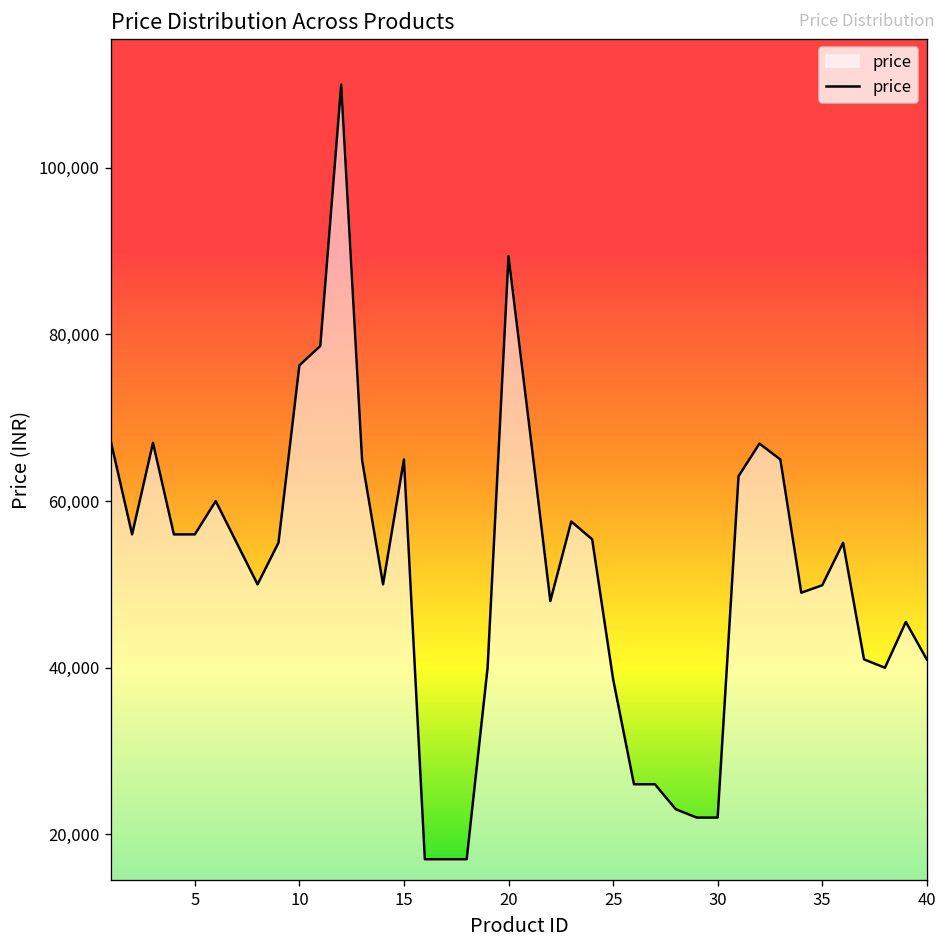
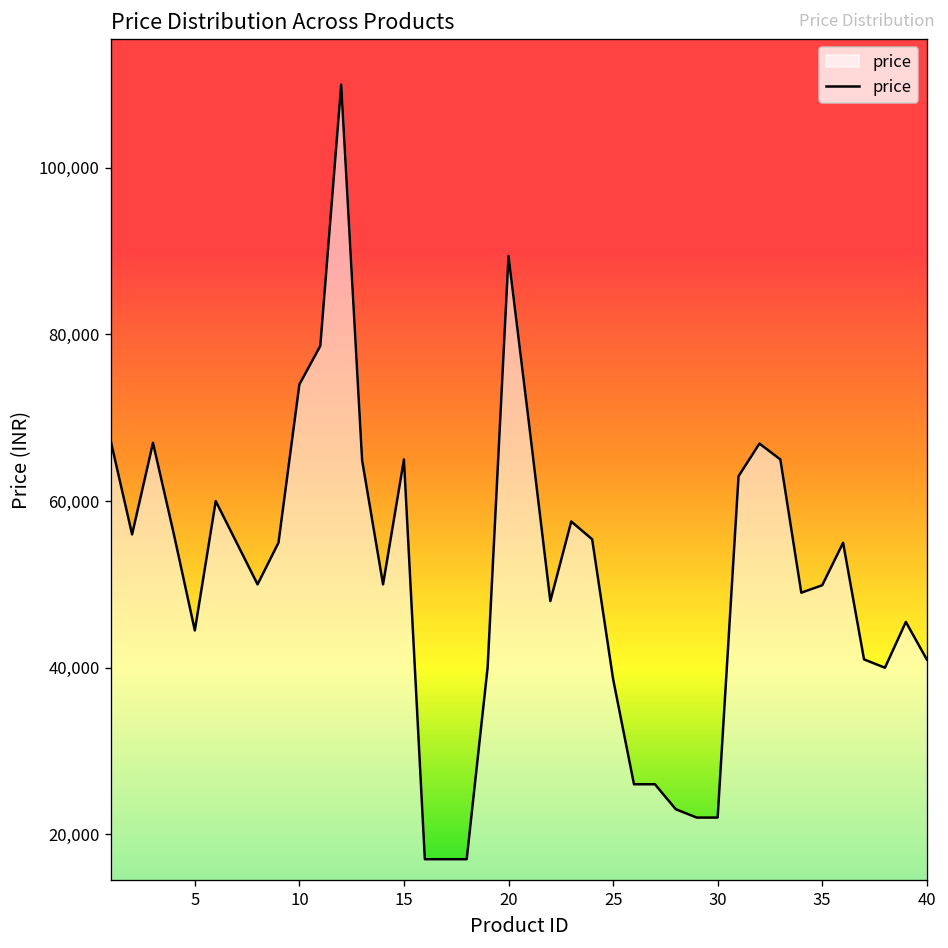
  {
-   "5": "56,000",
-   "10": "76,000",
+   "5": "44,000",
+   "10": "74,000",
    "15": "65,000",
    "20": "89,000",
    "25": "39,000",
    "30": "22,000",
    "35": "50,000",
    "40": "41,000"
  }
